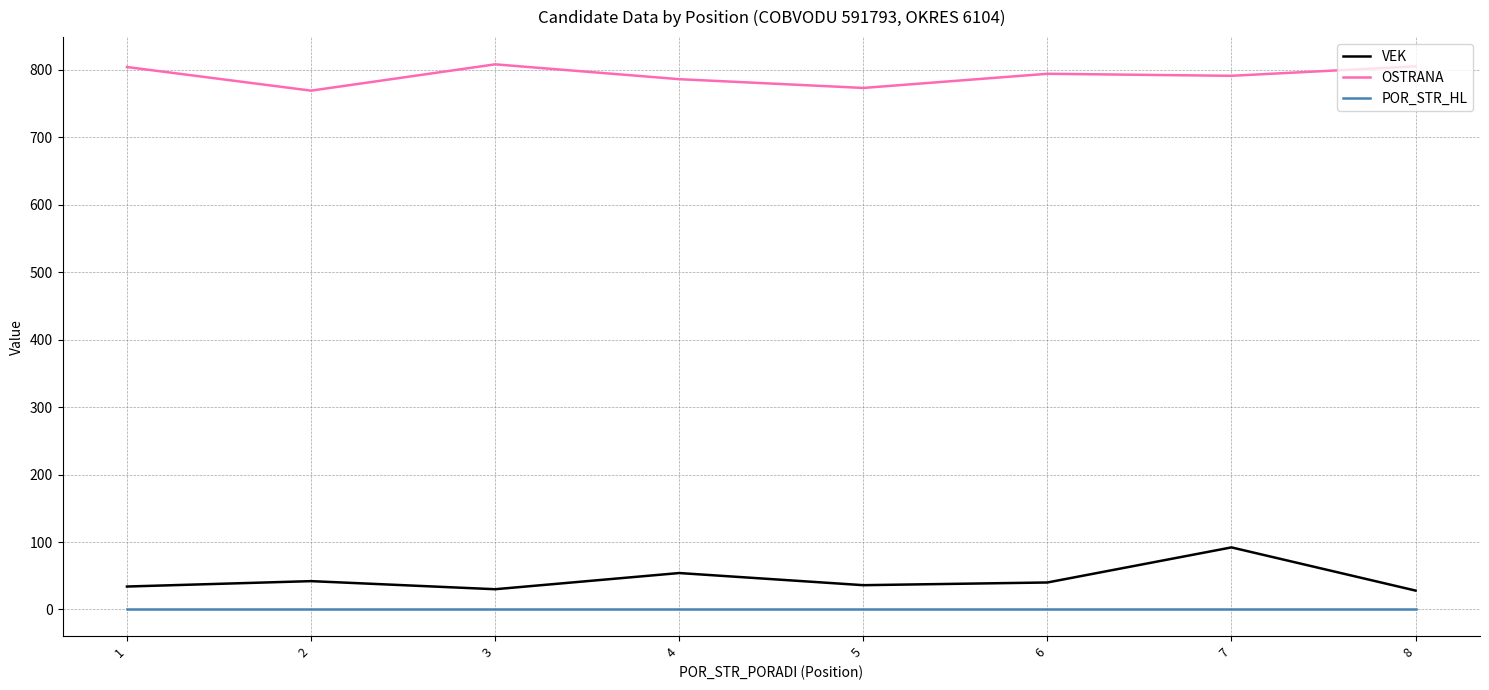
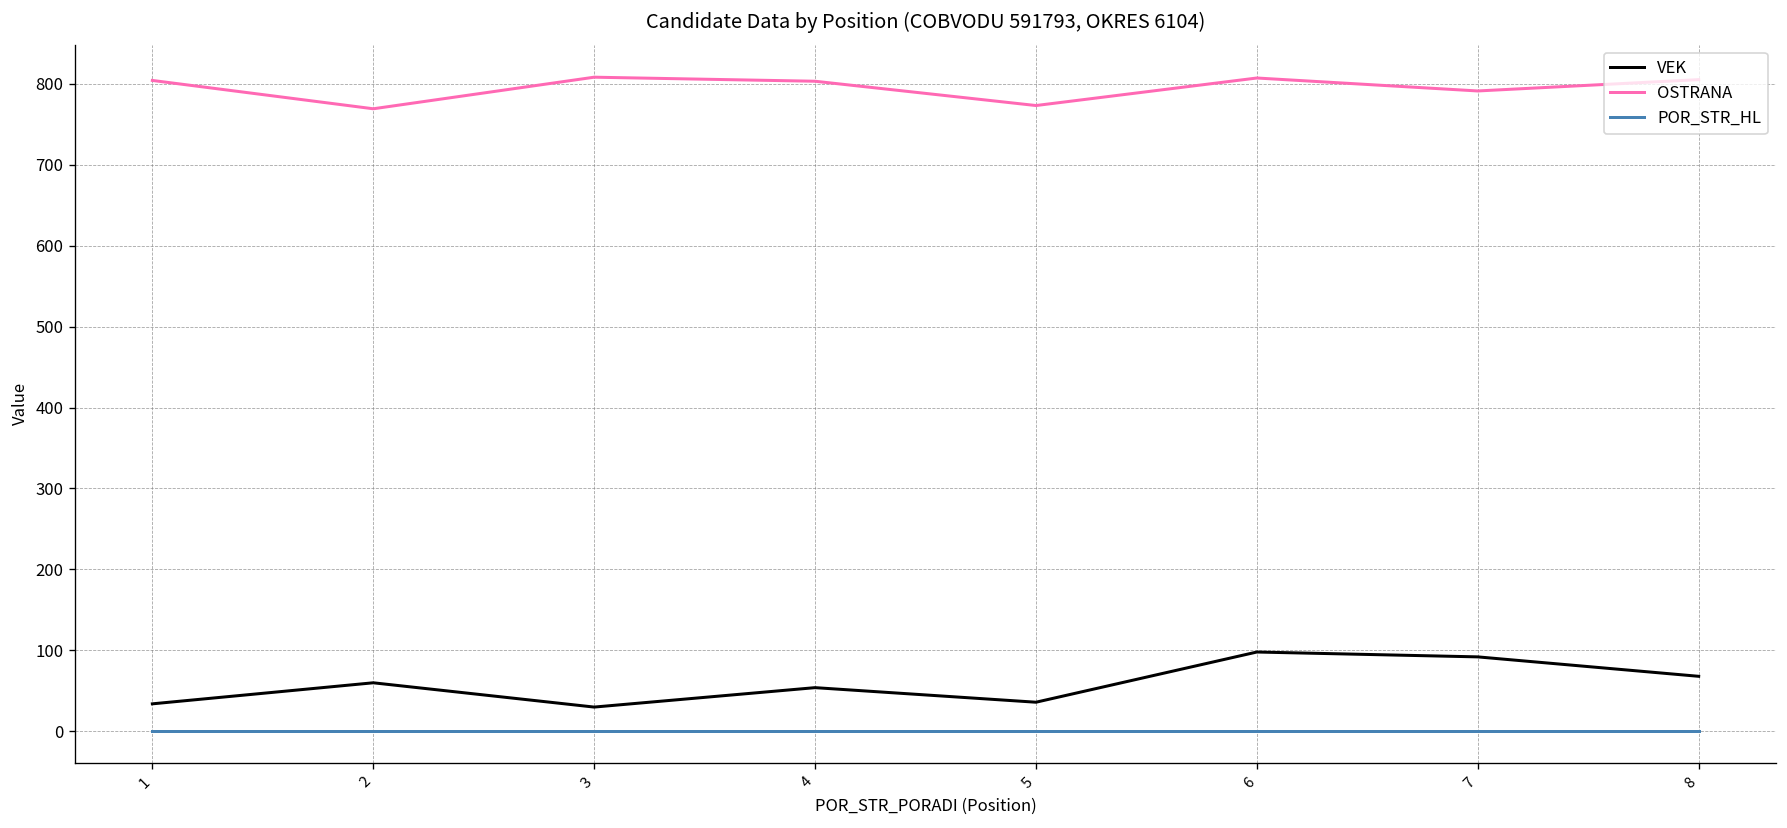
  {
    "VEK": {
      "1": 30,
-     "2": 40,
+     "2": 60,
      "3": 30,
      "4": 50,
      "5": 40,
-     "6": 40,
+     "6": 100,
      "7": 90,
-     "8": 30
+     "8": 70
    },
    "OSTRANA": {
      "1": 800,
      "2": 770,
      "3": 810,
-     "4": 790,
+     "4": 800,
      "5": 770,
-     "6": 790,
+     "6": 810,
      "7": 790
    },
    "POR_STR_HL": {
      "1": 0,
      "2": 0,
      "3": 0,
      "4": 0,
      "5": 0,
      "6": 0,
      "7": 0,
      "8": 0
    }
  }
